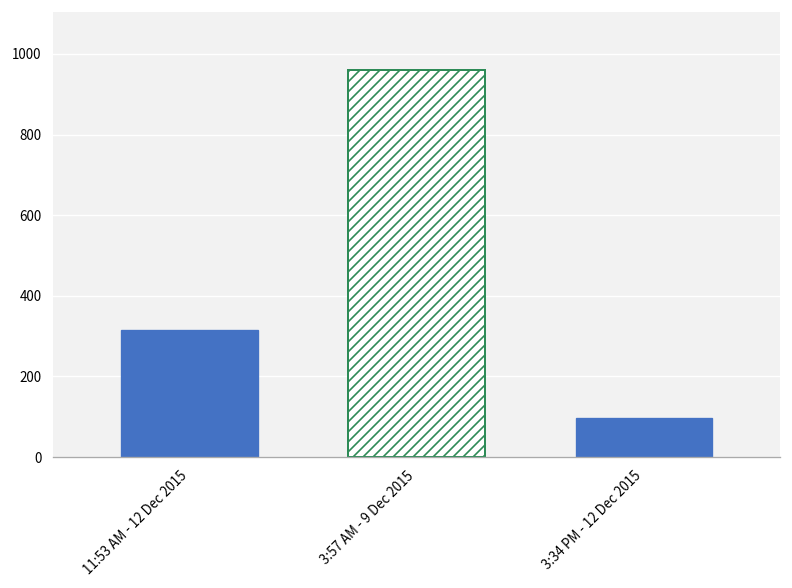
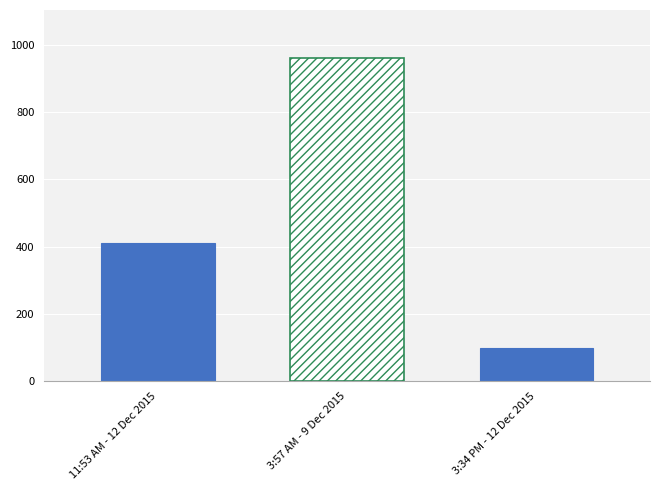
  {
-   "11:53 AM - 12 Dec 2015": 320,
+   "11:53 AM - 12 Dec 2015": 410,
    "3:57 AM - 9 Dec 2015": 960,
    "3:34 PM - 12 Dec 2015": 100
  }
